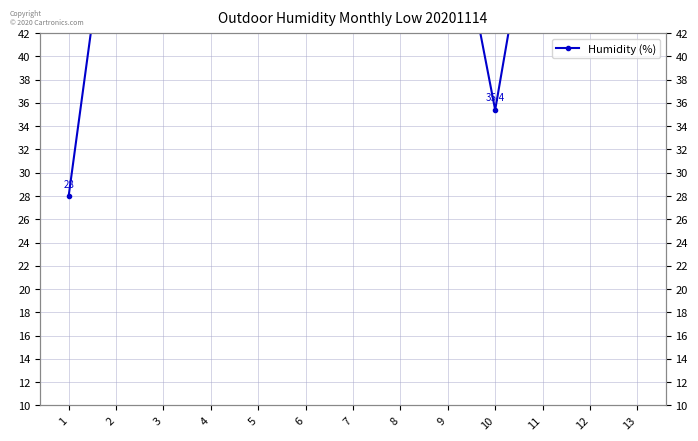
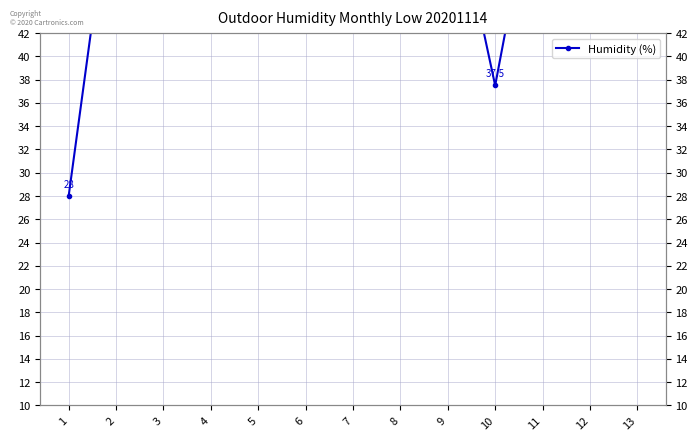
  {
    "1": 28,
-   "10": 35.4
+   "10": 37.5
  }
